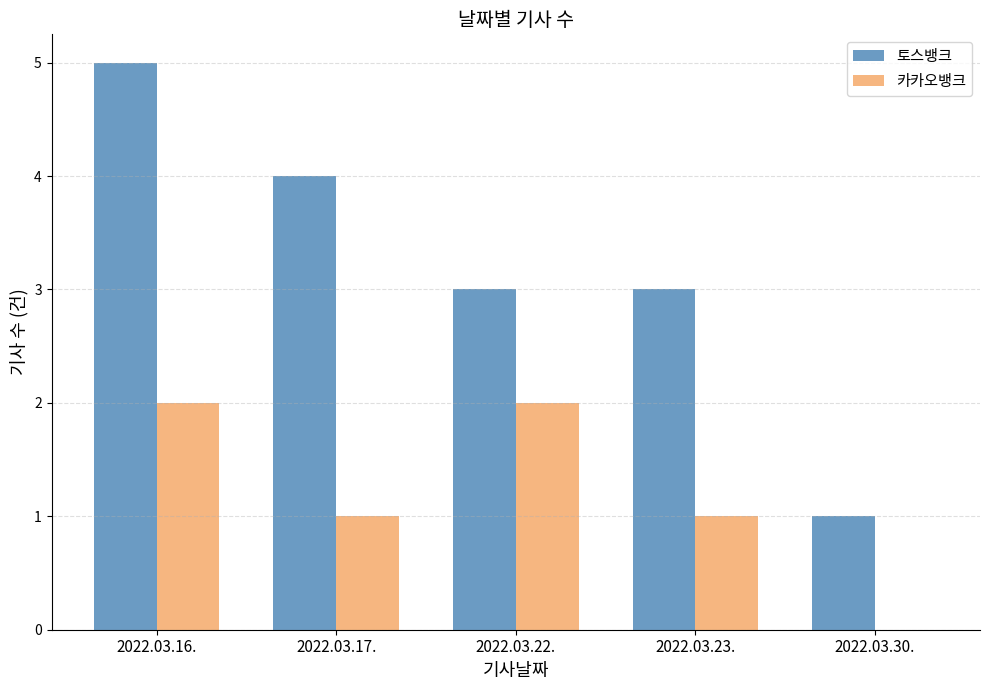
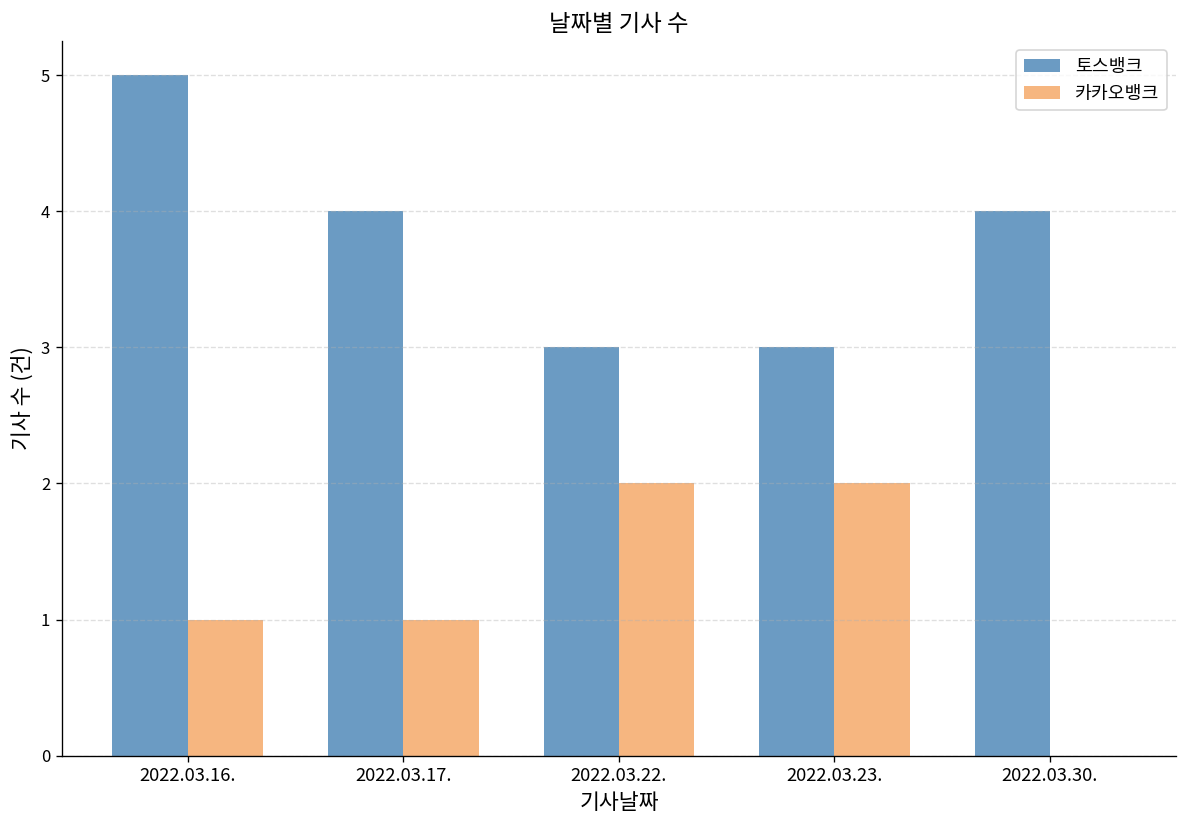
  {
    "토스뱅크": {
      "2022.03.16.": 5,
      "2022.03.17.": 4,
      "2022.03.22.": 3,
      "2022.03.23.": 3,
-     "2022.03.30.": 1
+     "2022.03.30.": 4
    },
    "카카오뱅크": {
-     "2022.03.16.": 2,
+     "2022.03.16.": 1,
      "2022.03.17.": 1,
      "2022.03.22.": 2,
-     "2022.03.23.": 1,
+     "2022.03.23.": 2,
      "2022.03.30.": 0
    }
  }
